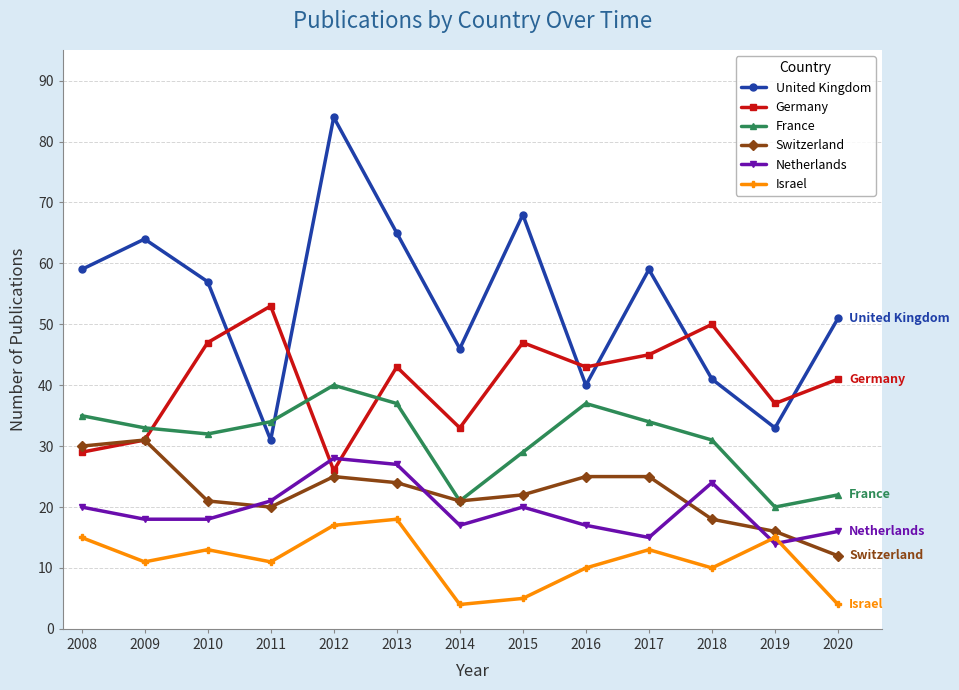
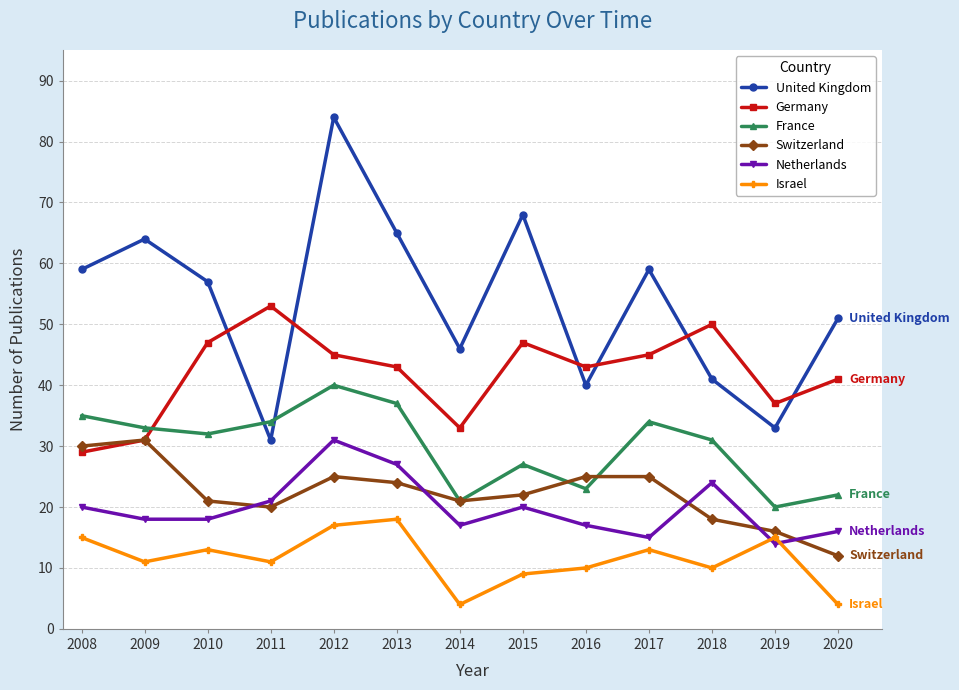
  {
    "United Kingdom": {
      "2008": 59,
      "2009": 64,
      "2010": 57,
      "2011": 31,
      "2012": 84,
      "2013": 65,
      "2014": 46,
      "2015": 68,
      "2016": 40,
      "2017": 59,
      "2018": 41,
      "2019": 33,
      "2020": 51
    },
    "Germany": {
      "2008": 29,
      "2010": 47,
      "2011": 53,
-     "2012": 26,
+     "2012": 45,
      "2013": 43,
      "2014": 33,
      "2015": 47,
      "2016": 43,
      "2017": 45,
      "2018": 50,
      "2019": 37,
      "2020": 41
    },
    "France": {
      "2008": 35,
      "2009": 33,
      "2010": 32,
      "2011": 34,
      "2012": 40,
      "2013": 37,
-     "2015": 29,
-     "2016": 37,
+     "2015": 27,
+     "2016": 23,
      "2017": 34,
      "2018": 31,
      "2019": 20,
      "2020": 22
    },
    "Switzerland": {
      "2008": 30,
      "2010": 21,
      "2011": 20,
      "2012": 25,
      "2013": 24,
      "2015": 22,
      "2016": 25,
      "2017": 25,
      "2018": 18,
      "2019": 16,
      "2020": 12
    },
    "Netherlands": {
      "2008": 20,
      "2009": 18,
      "2010": 18,
      "2011": 21,
-     "2012": 28,
+     "2012": 31,
      "2013": 27,
      "2014": 17,
      "2015": 20,
      "2016": 17,
      "2017": 15,
      "2018": 24,
      "2019": 14,
      "2020": 16
    },
    "Israel": {
      "2008": 15,
      "2009": 11,
      "2010": 13,
      "2011": 11,
      "2012": 17,
      "2013": 18,
      "2014": 4,
-     "2015": 5,
+     "2015": 9,
      "2016": 10,
      "2017": 13,
      "2018": 10,
      "2019": 15,
      "2020": 4
    }
  }
